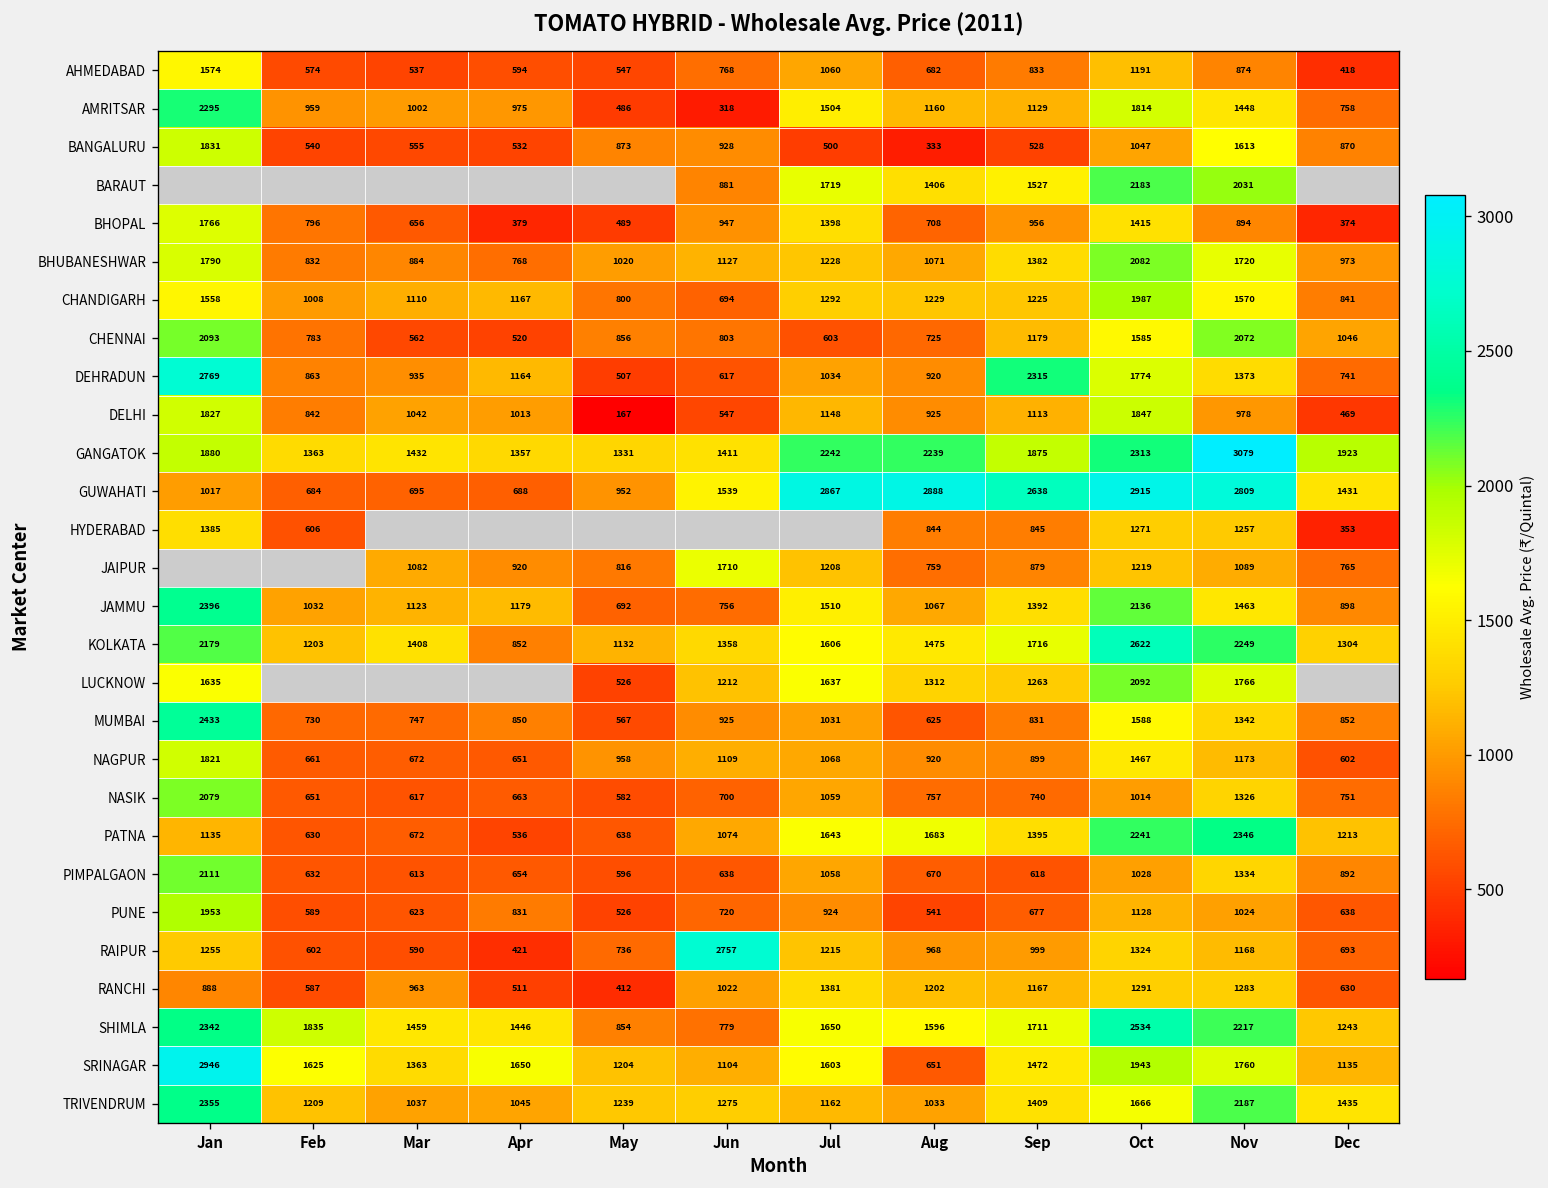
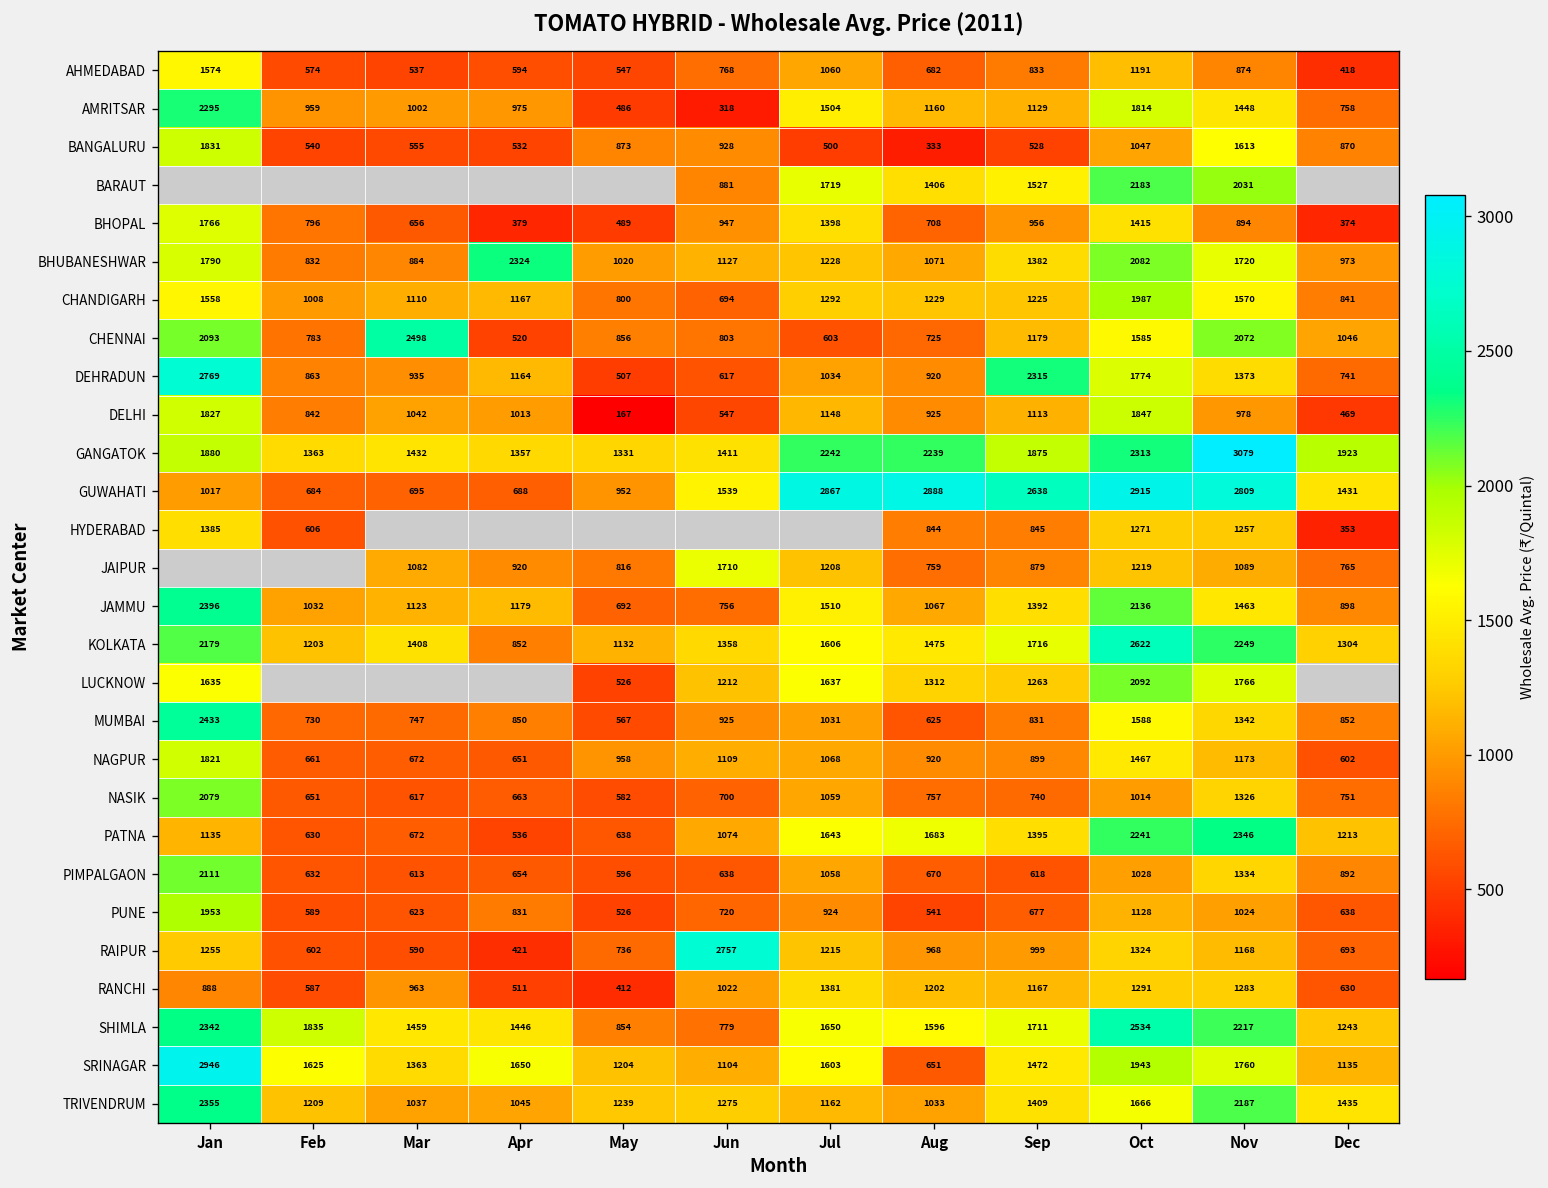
  {
    "BHUBANESHWAR": {
      "Jan": 1790,
      "Feb": 832,
      "Mar": 884,
-     "Apr": 768,
+     "Apr": 2324,
      "May": 1020,
      "Jun": 1127,
      "Jul": 1228,
      "Aug": 1071,
      "Sep": 1382,
      "Oct": 2082,
      "Nov": 1720,
      "Dec": 973
    },
    "CHENNAI": {
      "Jan": 2093,
      "Feb": 783,
-     "Mar": 562,
+     "Mar": 2498,
      "Apr": 520,
      "May": 856,
      "Jun": 803,
      "Jul": 603,
      "Aug": 725,
      "Sep": 1179,
      "Oct": 1585,
      "Nov": 2072,
      "Dec": 1046
    }
  }
